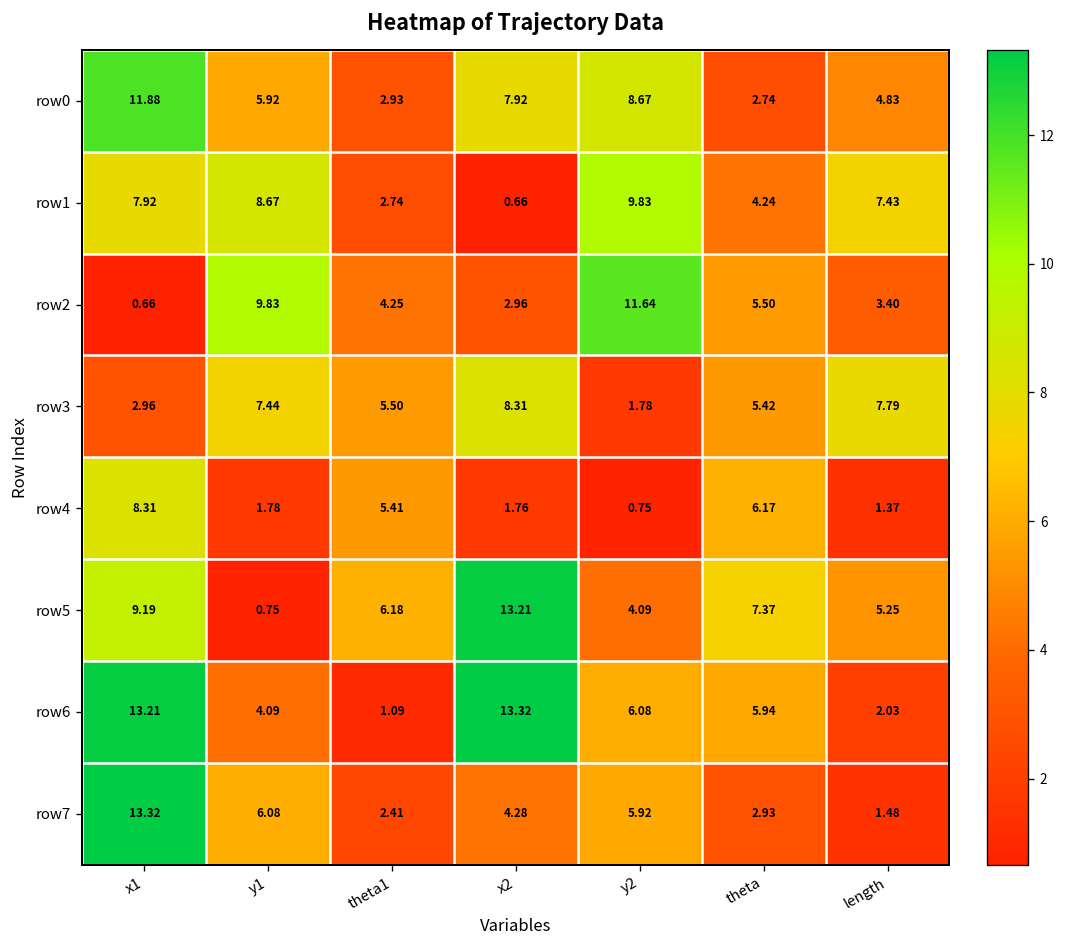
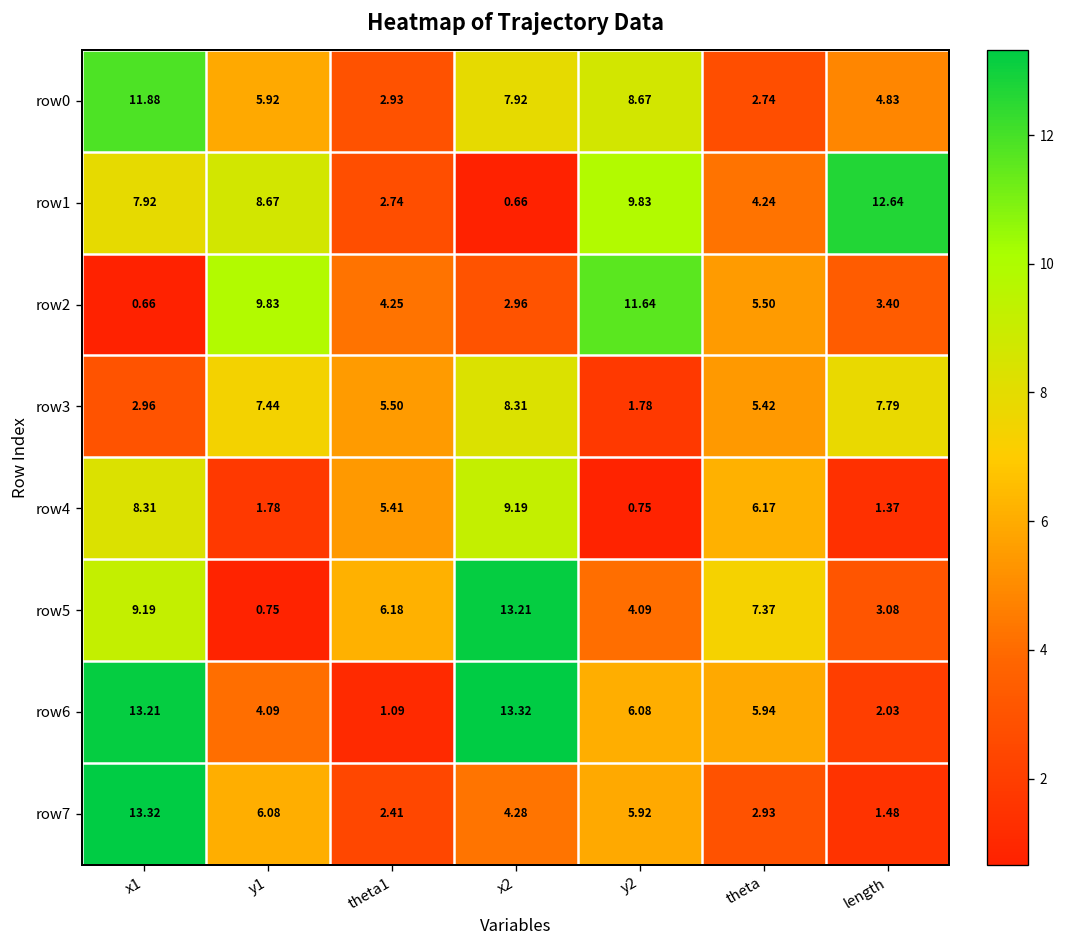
  {
    "row0": {
      "x1": 11.88,
      "y1": 5.92,
      "theta1": 2.93,
      "x2": 7.92,
      "y2": 8.67,
      "theta": 2.74,
      "length": 4.83
    },
    "row1": {
      "x1": 7.92,
      "y1": 8.67,
      "theta1": 2.74,
      "x2": 0.66,
      "y2": 9.83,
      "theta": 4.24,
-     "length": 7.43
+     "length": 12.64
    },
    "row2": {
      "x1": 0.66,
      "y1": 9.83,
      "theta1": 4.25,
      "x2": 2.96,
      "y2": 11.64,
      "theta": 5.50,
      "length": 3.40
    },
    "row3": {
      "x1": 2.96,
      "y1": 7.44,
      "theta1": 5.50,
      "x2": 8.31,
      "y2": 1.78,
      "theta": 5.42,
      "length": 7.79
    },
    "row4": {
      "x1": 8.31,
      "y1": 1.78,
      "theta1": 5.41,
-     "x2": 1.76,
+     "x2": 9.19,
      "y2": 0.75,
      "theta": 6.17,
      "length": 1.37
    },
    "row5": {
      "x1": 9.19,
      "y1": 0.75,
      "theta1": 6.18,
      "x2": 13.21,
      "y2": 4.09,
      "theta": 7.37,
-     "length": 5.25
+     "length": 3.08
    },
    "row6": {
      "x1": 13.21,
      "y1": 4.09,
      "theta1": 1.09,
      "x2": 13.32,
      "y2": 6.08,
      "theta": 5.94,
      "length": 2.03
    },
    "row7": {
      "x1": 13.32,
      "y1": 6.08,
      "theta1": 2.41,
      "x2": 4.28,
      "y2": 5.92,
      "theta": 2.93,
      "length": 1.48
    }
  }
